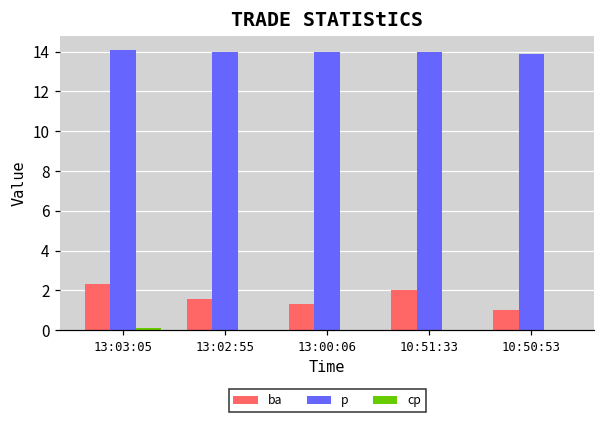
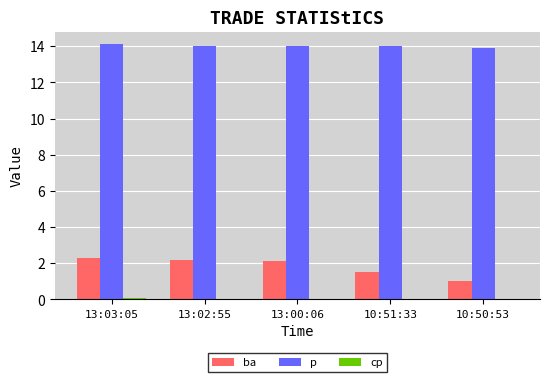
  {
    "ba": {
      "13:03:05": 2.3,
-     "13:02:55": 1.6,
-     "13:00:06": 1.3,
-     "10:51:33": 2.0,
+     "13:02:55": 2.2,
+     "13:00:06": 2.1,
+     "10:51:33": 1.5,
      "10:50:53": 1.0
    },
    "p": {
      "13:03:05": 14.1,
      "13:02:55": 14.0,
      "13:00:06": 14.0,
      "10:51:33": 14.0,
      "10:50:53": 13.9
    },
    "cp": {
      "13:02:55": 0.0,
      "13:00:06": 0.0,
      "10:51:33": 0.0
    }
  }
